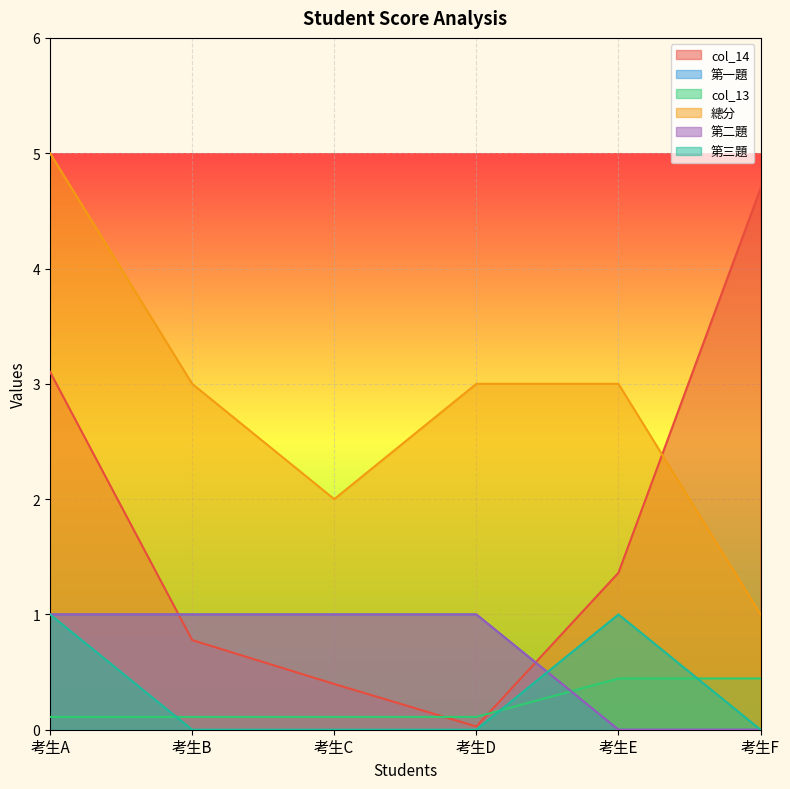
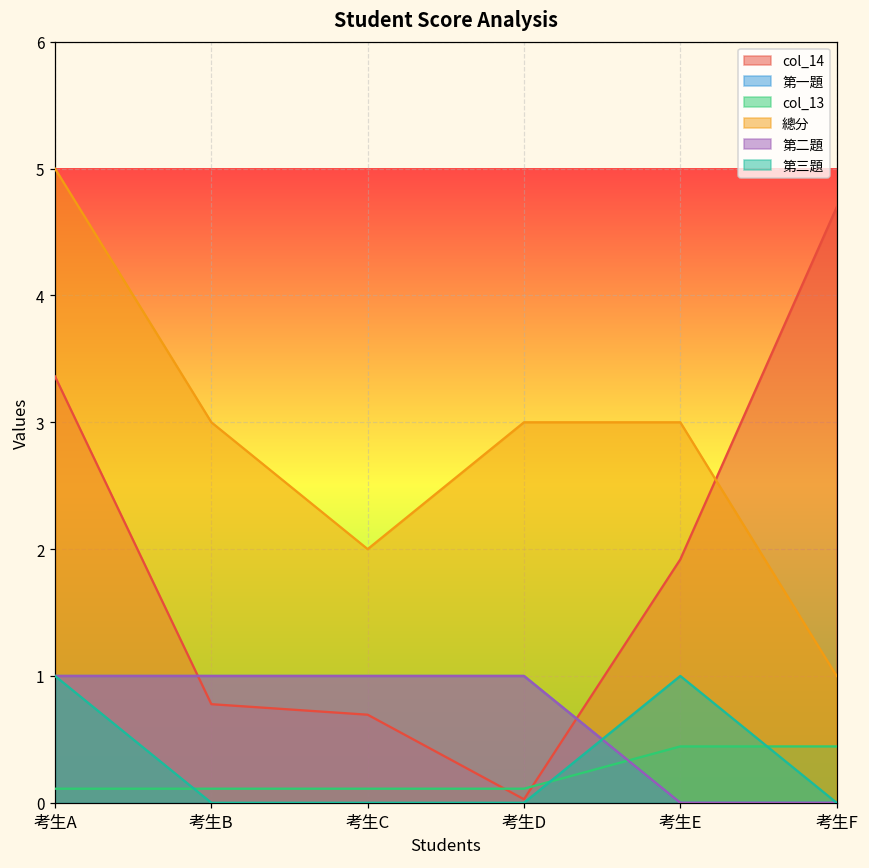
  {
    "col_14": {
-     "考生A": 3.10,
+     "考生A": 3.36,
      "考生B": 0.78,
-     "考生C": 0.40,
+     "考生C": 0.69,
      "考生D": 0.03,
-     "考生E": 1.36,
+     "考生E": 1.92,
      "考生F": 4.69
    },
    "第二題": {
      "考生B": 1.00,
      "考生C": 1.00,
      "考生D": 1.00,
      "考生E": 0.00
    },
    "總分": {
      "考生A": 5.00,
      "考生B": 3.00,
      "考生C": 2.00,
      "考生D": 3.00,
      "考生E": 3.00,
      "考生F": 1.00
    }
  }
